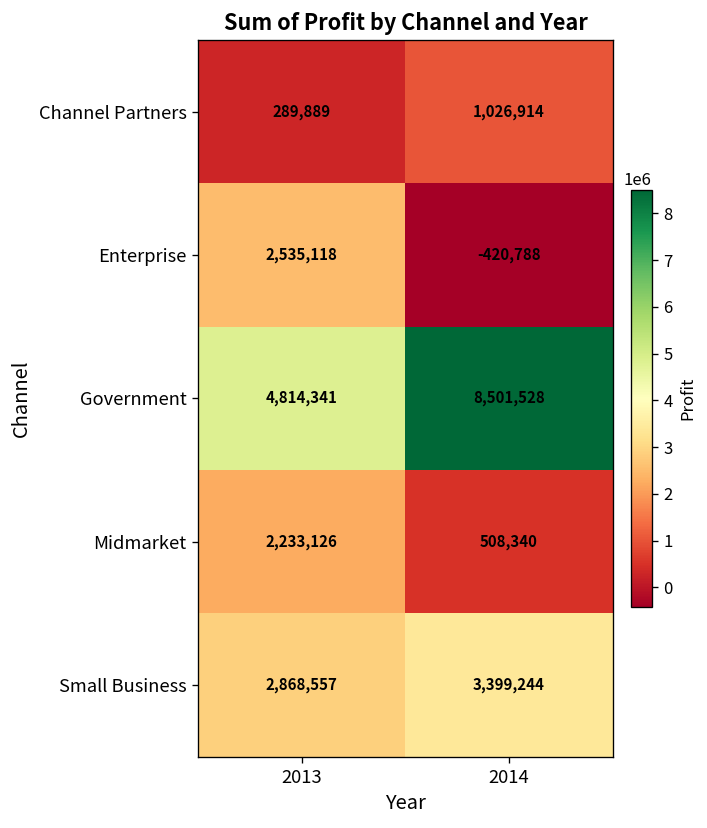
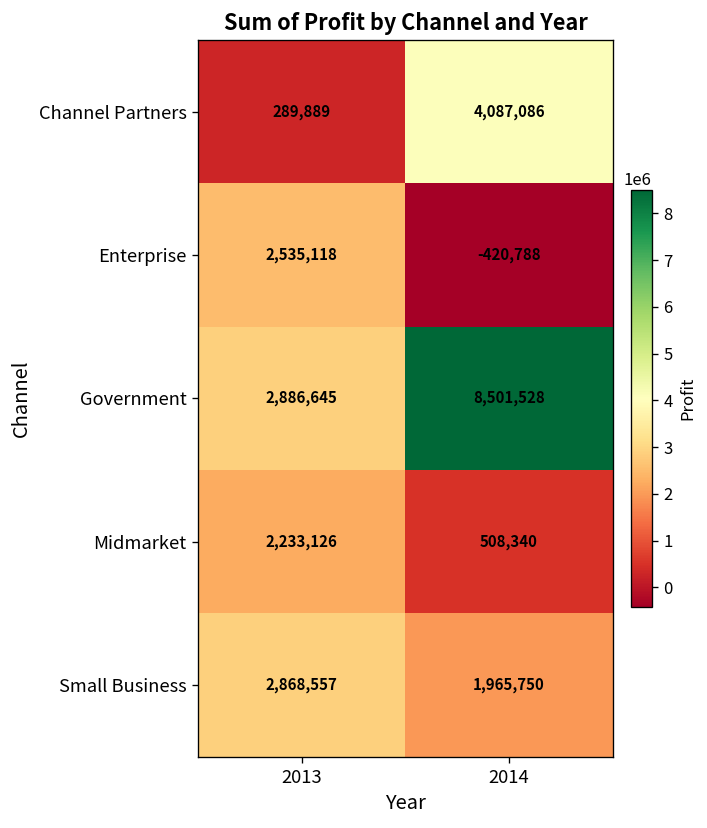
  {
    "Channel Partners": {
      "2013": "289,889",
-     "2014": "1,026,914"
+     "2014": "4,087,086"
    },
    "Enterprise": {
      "2013": "2,535,118",
      "2014": "-420,788"
    },
    "Government": {
-     "2013": "4,814,341",
+     "2013": "2,886,645",
      "2014": "8,501,528"
    },
    "Midmarket": {
      "2013": "2,233,126",
      "2014": "508,340"
    },
    "Small Business": {
      "2013": "2,868,557",
-     "2014": "3,399,244"
+     "2014": "1,965,750"
    }
  }
